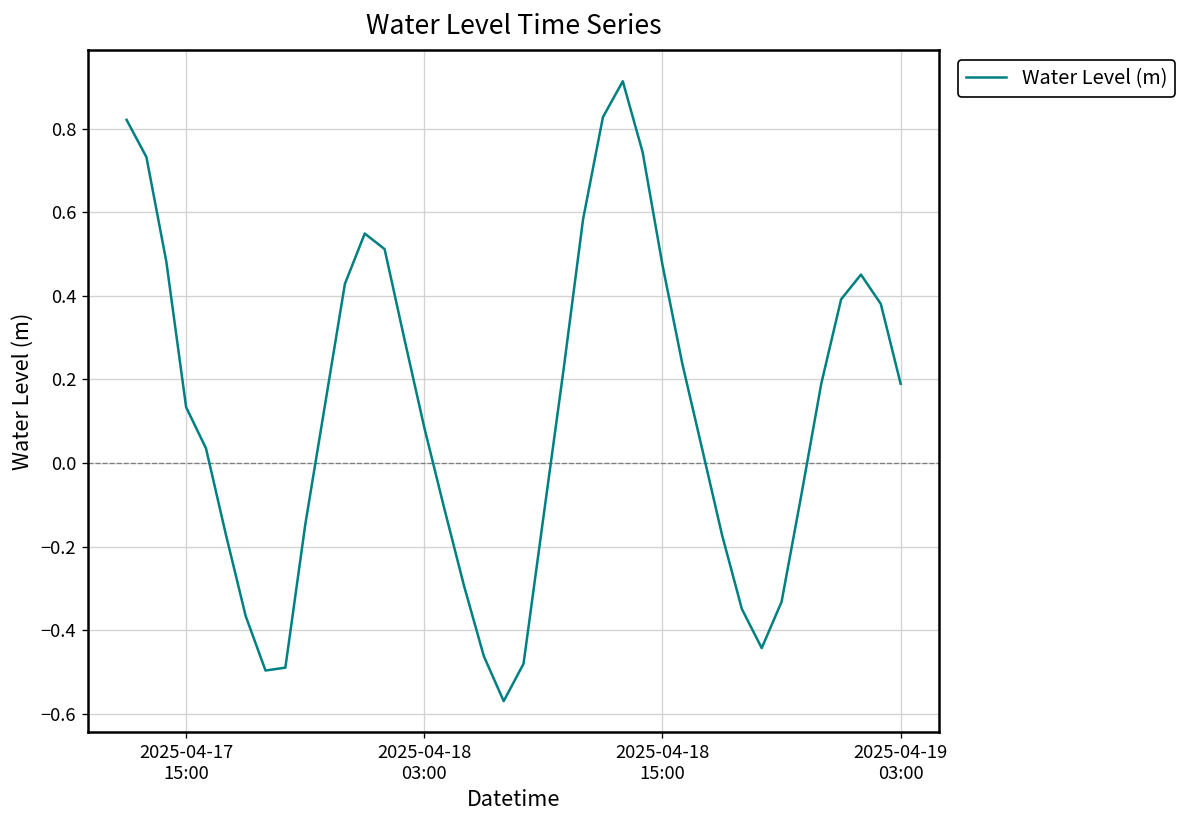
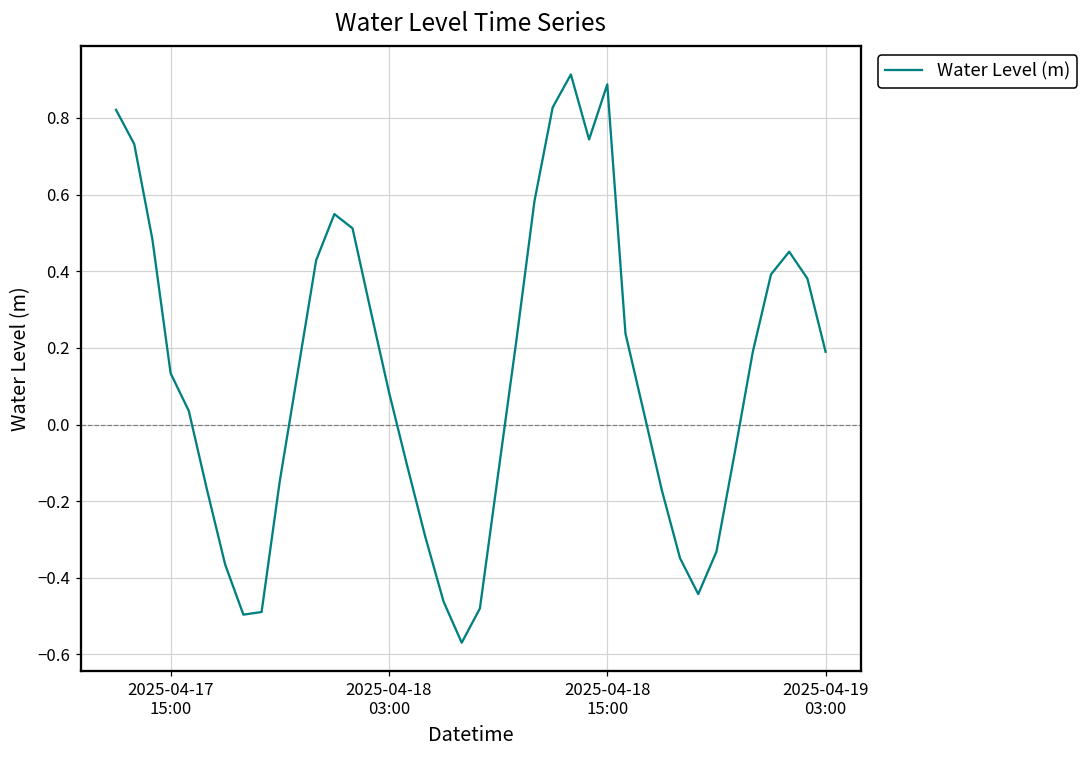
  {
    "2025-04-17 15:00": 0.13,
    "2025-04-18 03:00": 0.09,
-   "2025-04-18 15:00": 0.47,
+   "2025-04-18 15:00": 0.89,
    "2025-04-19 03:00": 0.19
  }
